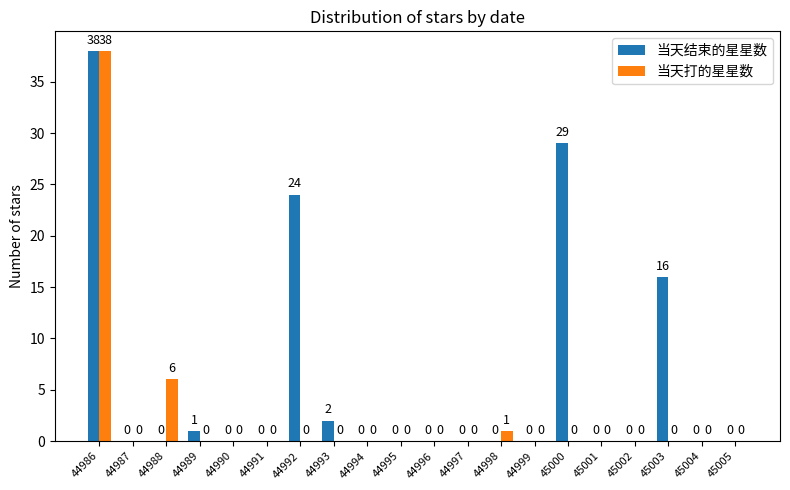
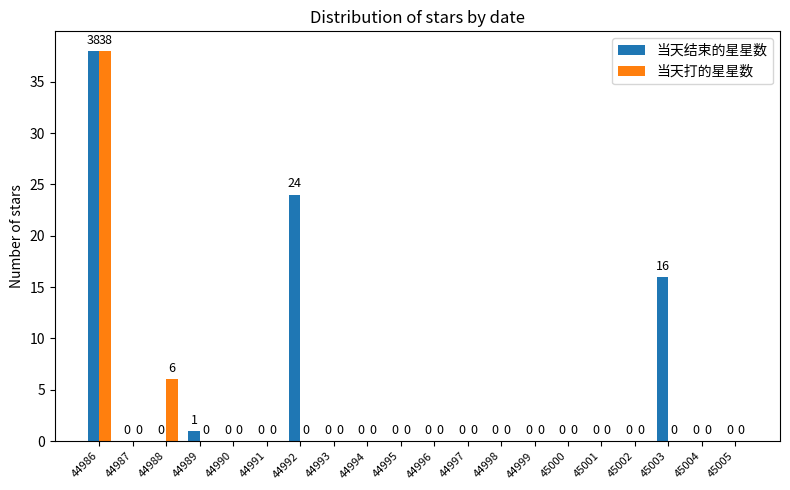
  {
    "当天结束的星星数": {
      "44987": 0,
      "44988": 0,
      "44989": 1,
      "44990": 0,
      "44991": 0,
      "44992": 24,
-     "44993": 2,
+     "44993": 0,
      "44994": 0,
      "44995": 0,
      "44996": 0,
      "44997": 0,
      "44998": 0,
      "44999": 0,
-     "45000": 29,
+     "45000": 0,
      "45001": 0,
      "45002": 0,
      "45003": 16,
      "45004": 0,
      "45005": 0
    },
    "当天打的星星数": {
      "44987": 0,
      "44988": 6,
      "44989": 0,
      "44990": 0,
      "44991": 0,
      "44992": 0,
      "44993": 0,
      "44994": 0,
      "44995": 0,
      "44996": 0,
      "44997": 0,
-     "44998": 1,
+     "44998": 0,
      "44999": 0,
      "45000": 0,
      "45001": 0,
      "45002": 0,
      "45003": 0,
      "45004": 0,
      "45005": 0
    }
  }
